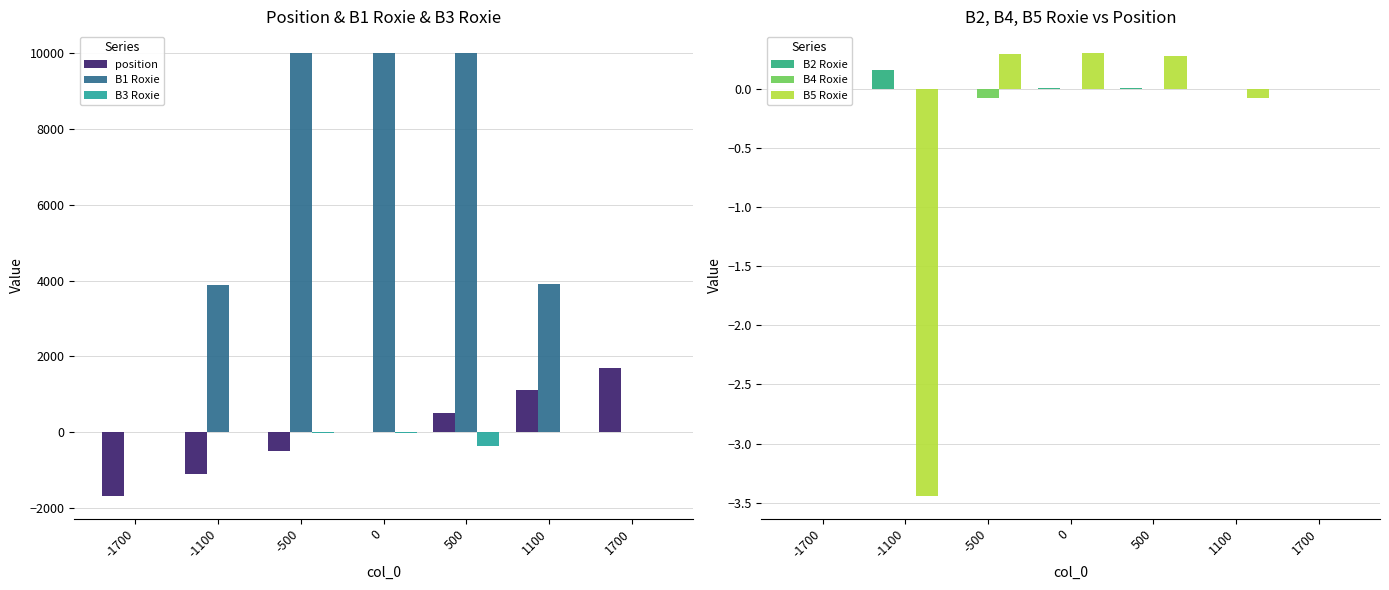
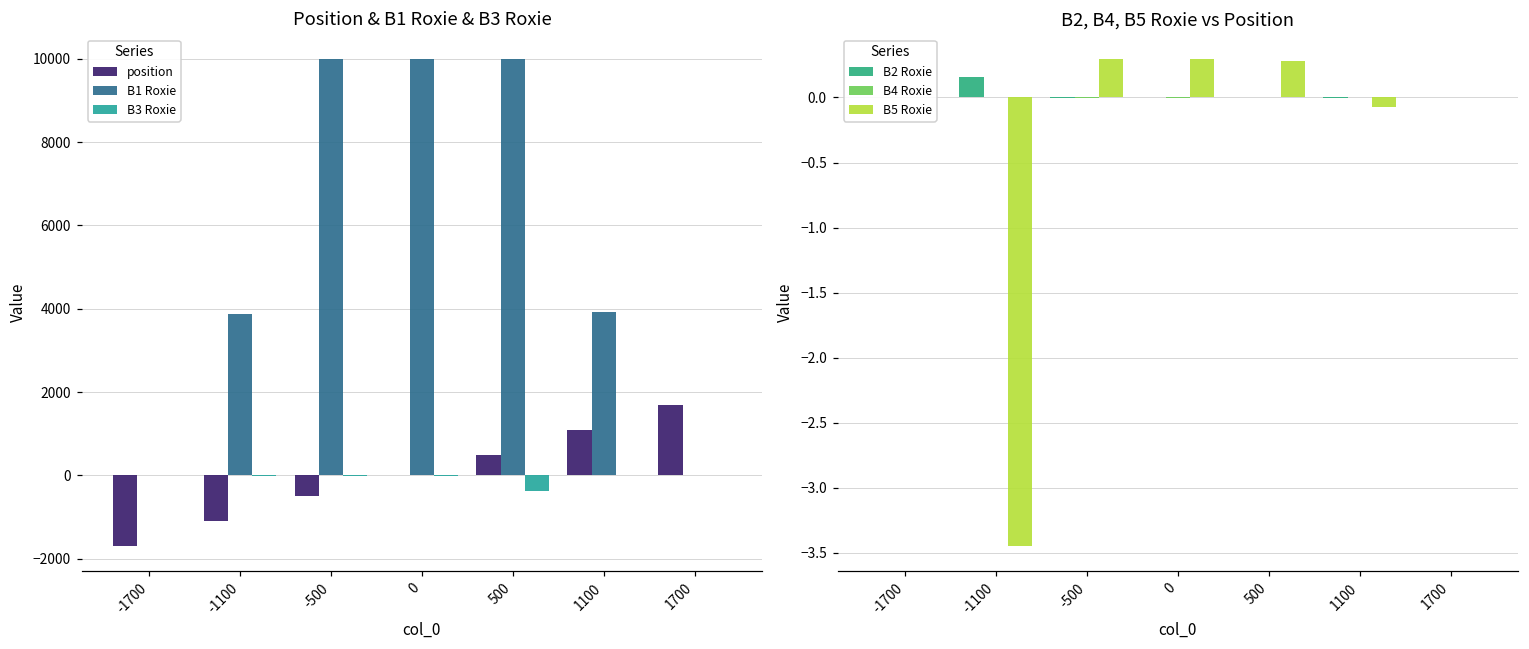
  {
    "Position & B1 Roxie & B3 Roxie": {
      "position": {
        "-1700": -1700,
        "-1100": -1100,
        "-500": -500,
        "0": 0,
        "500": 500,
        "1100": 1100,
        "1700": 1700
      },
      "B1 Roxie": {
        "-1100": 3900,
        "-500": 10000,
        "0": 10000,
        "500": 10000,
        "1100": 3900
      },
      "B3 Roxie": {
        "500": -400
      }
    },
    "B2, B4, B5 Roxie vs Position": {
      "B2 Roxie": {
        "-1100": 0.16
      },
      "B4 Roxie": {
-       "-500": -0.08
+       "-500": 0.00
      },
      "B5 Roxie": {
        "-1100": -3.45,
        "-500": 0.30,
        "0": 0.30,
        "500": 0.28,
        "1100": -0.08
      }
    }
  }
